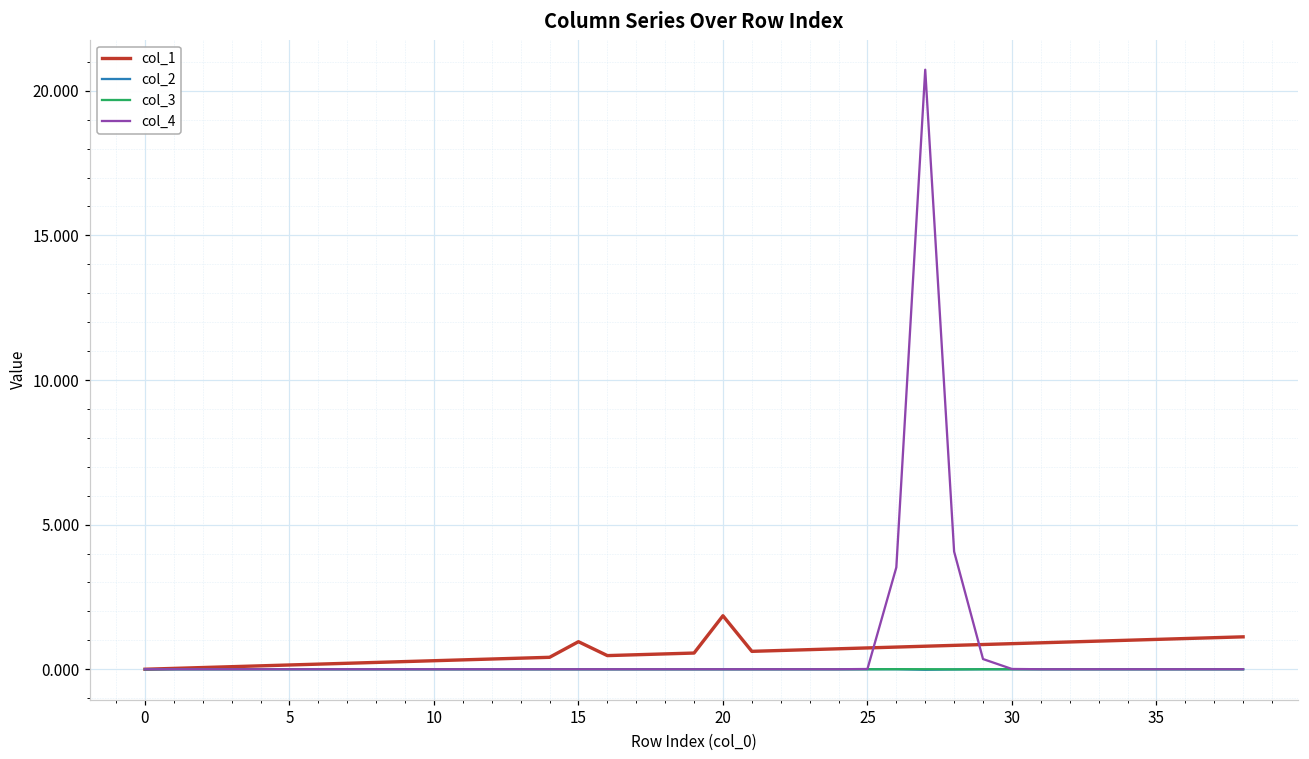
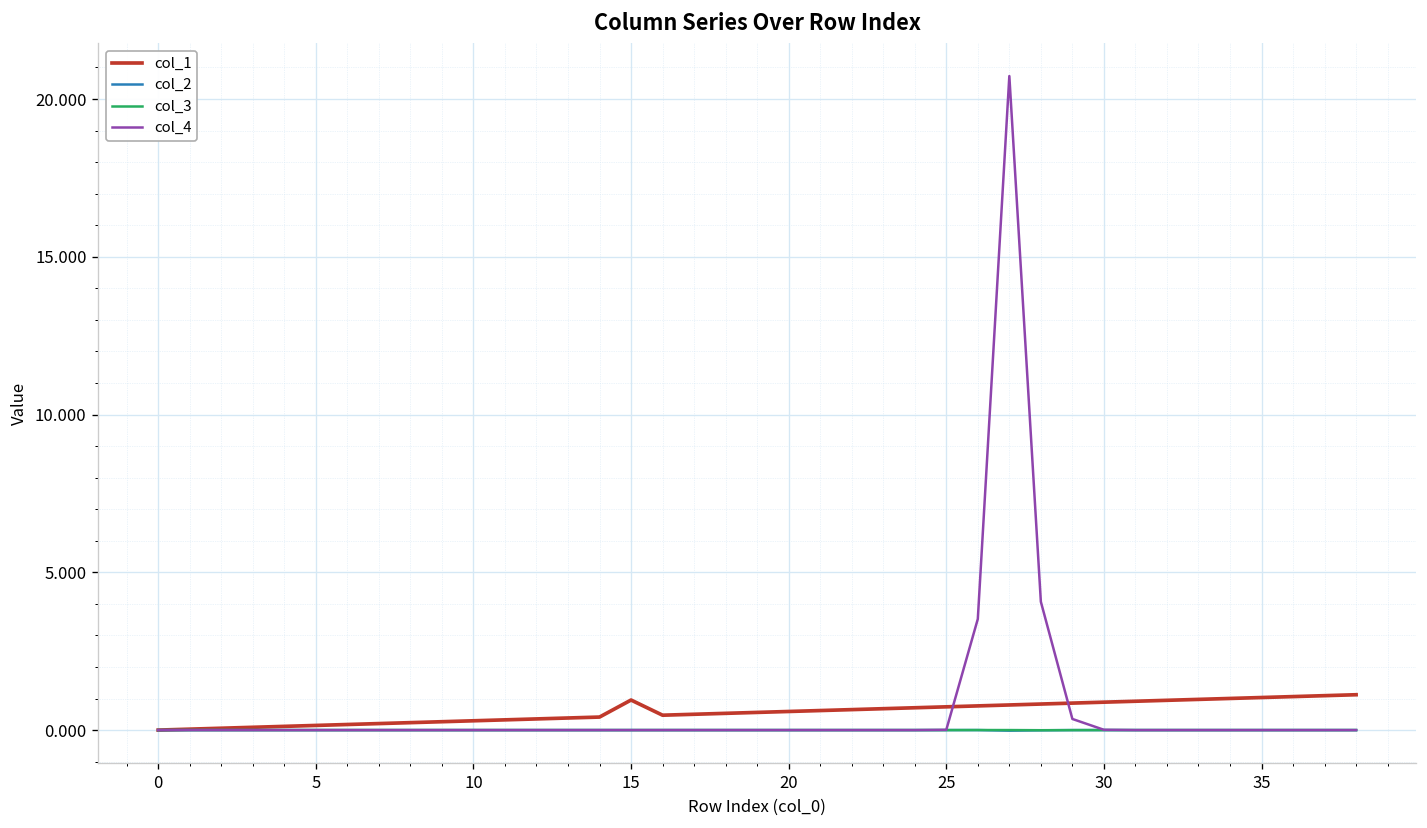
  {
    "col_1": {
      "5": 0.1,
      "10": 0.3,
      "15": 1.0,
-     "20": 1.8,
+     "20": 0.6,
      "25": 0.7,
      "30": 0.9,
      "35": 1.0
    }
  }
